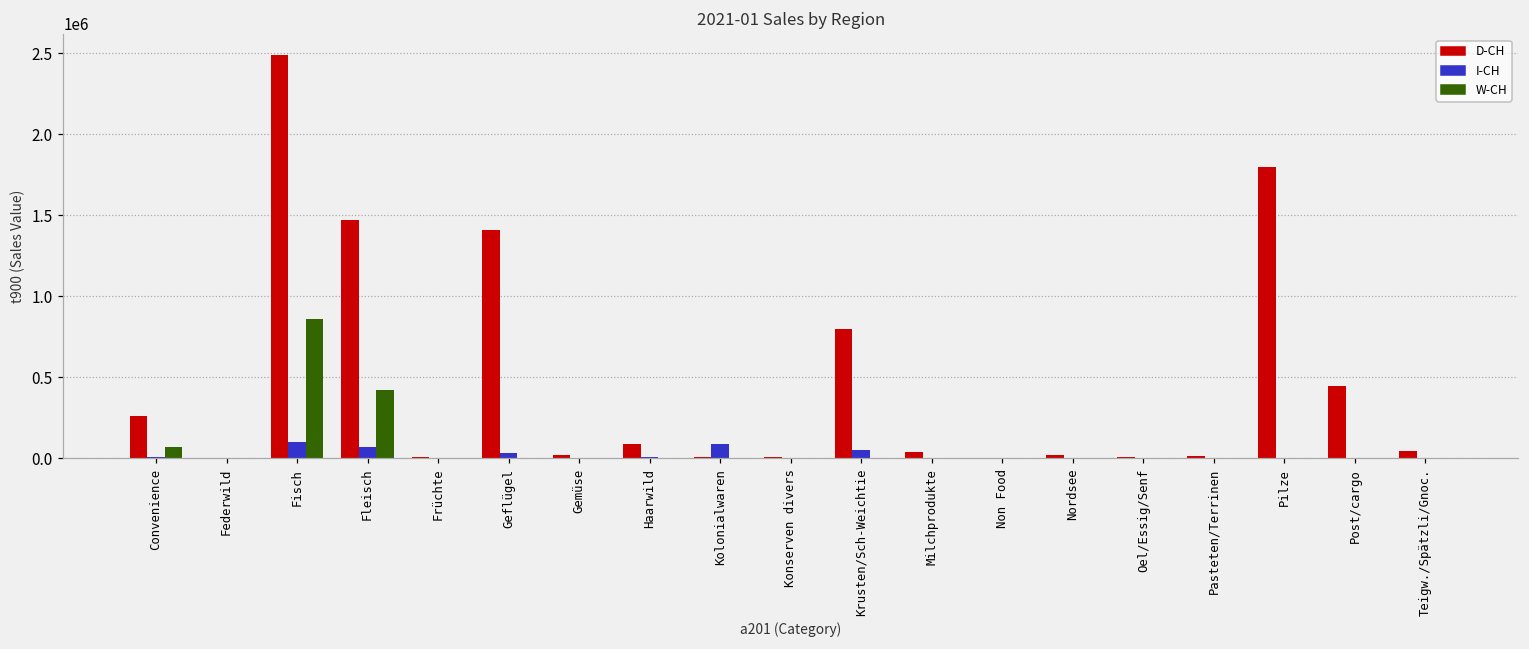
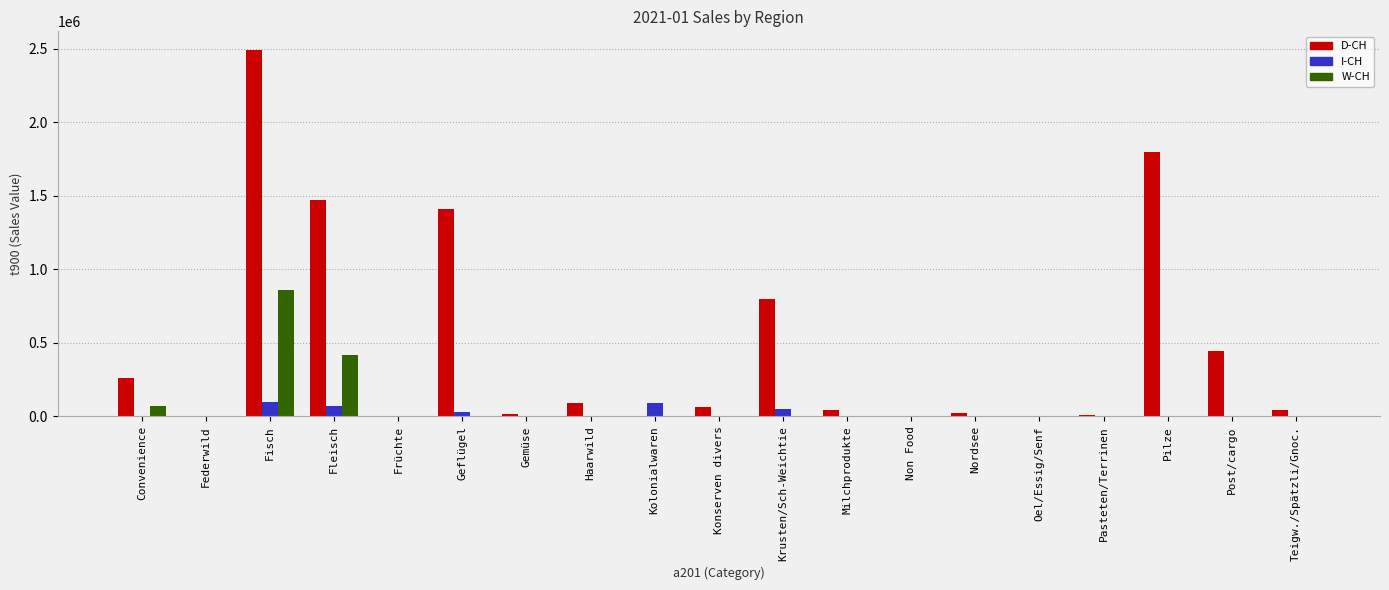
  {
    "D-CH": {
      "Convenience": 260000,
      "Fisch": 2490000,
      "Fleisch": 1470000,
      "Geflügel": 1410000,
      "Gemüse": 20000,
      "Haarwild": 90000,
-     "Konserven divers": 10000,
+     "Konserven divers": 70000,
      "Krusten/Sch-Weichtie": 800000,
      "Milchprodukte": 40000,
      "Nordsee": 20000,
      "Pilze": 1800000,
      "Post/cargo": 440000,
      "Teigw./Spätzli/Gnoc.": 40000
    },
    "I-CH": {
      "Fisch": 100000,
      "Fleisch": 70000,
      "Geflügel": 30000,
      "Kolonialwaren": 90000,
      "Krusten/Sch-Weichtie": 50000,
      "Non Food": 0,
      "Pasteten/Terrinen": 0,
      "Post/cargo": 0
    },
    "W-CH": {
      "Convenience": 70000,
      "Fisch": 860000,
      "Fleisch": 420000,
      "Geflügel": 0,
      "Gemüse": 0,
      "Haarwild": 0,
      "Kolonialwaren": 0,
      "Konserven divers": 0,
      "Krusten/Sch-Weichtie": 0,
      "Milchprodukte": 0,
      "Non Food": 0,
      "Nordsee": 0,
      "Oel/Essig/Senf": 0,
      "Pasteten/Terrinen": 0,
      "Pilze": 0,
      "Post/cargo": 0,
      "Teigw./Spätzli/Gnoc.": 0
    }
  }
